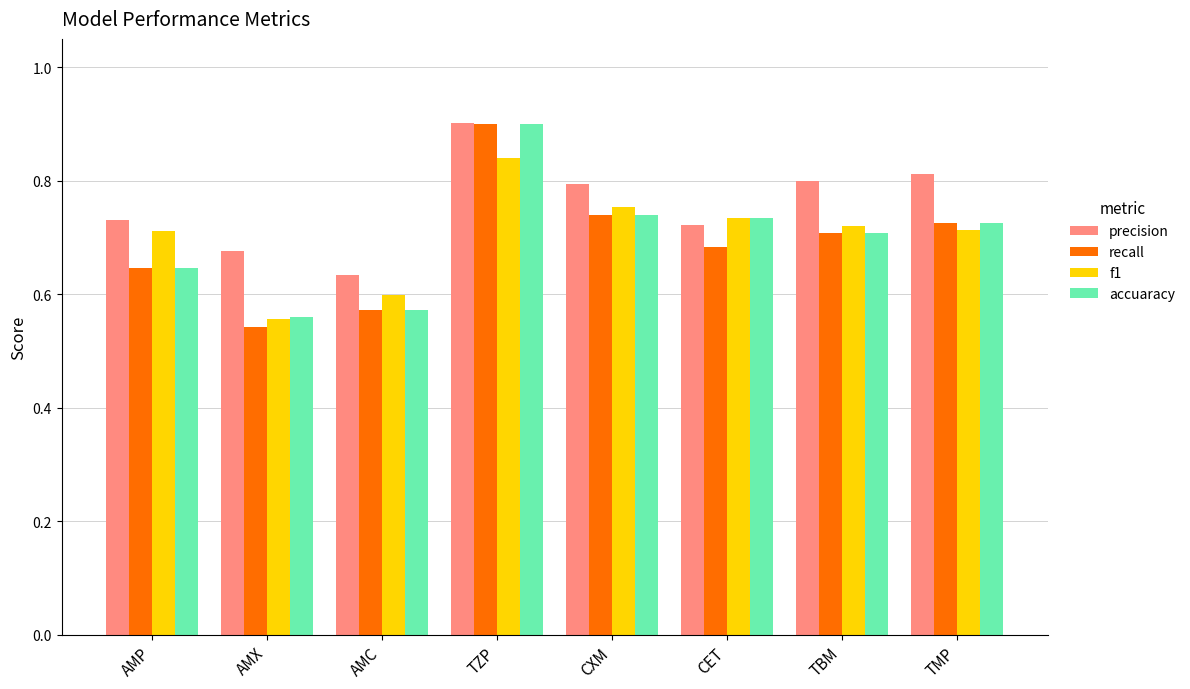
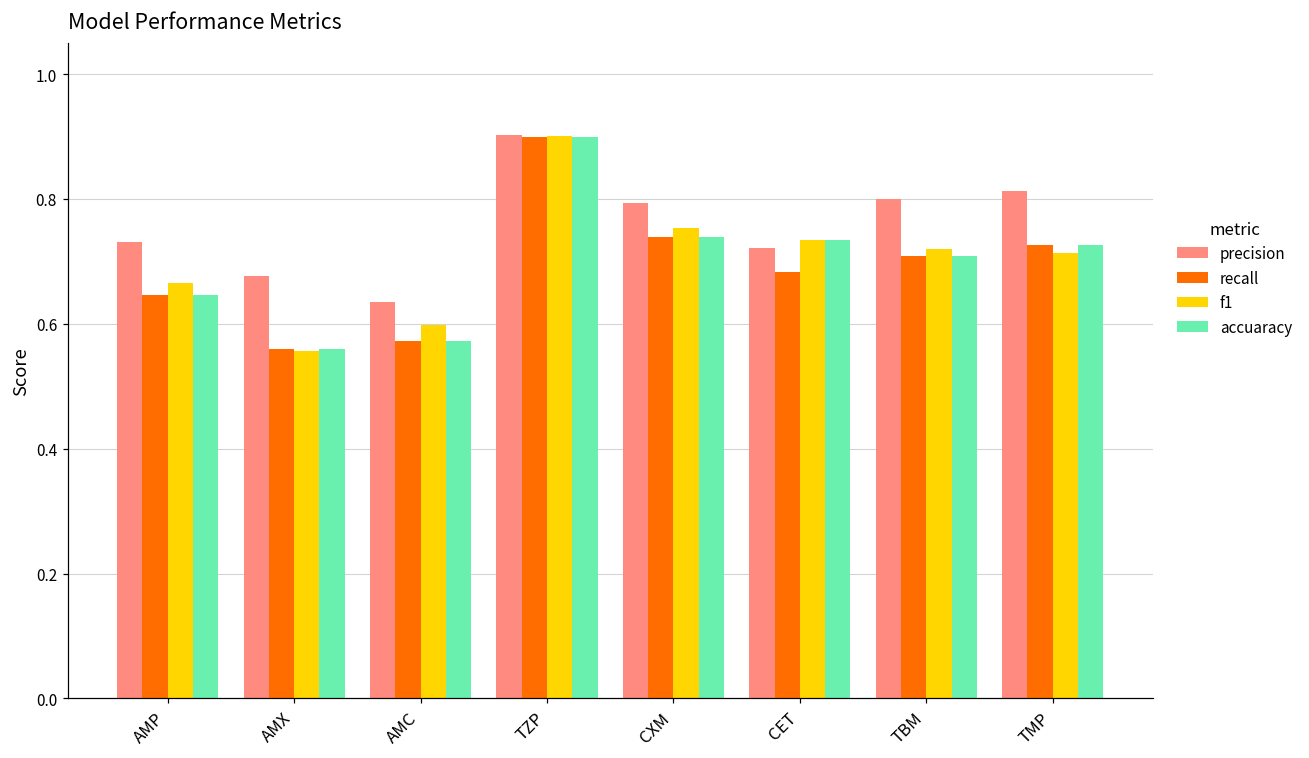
  {
    "precision": {
      "AMP": 0.73,
      "AMX": 0.68,
      "AMC": 0.63,
      "TZP": 0.90,
      "CXM": 0.79,
      "CET": 0.72,
      "TBM": 0.80,
      "TMP": 0.81
    },
    "recall": {
      "AMP": 0.65,
-     "AMX": 0.54,
+     "AMX": 0.56,
      "AMC": 0.57,
      "TZP": 0.90,
      "CXM": 0.74,
      "CET": 0.68,
      "TBM": 0.71,
      "TMP": 0.73
    },
    "f1": {
-     "AMP": 0.71,
+     "AMP": 0.66,
      "AMX": 0.56,
      "AMC": 0.60,
-     "TZP": 0.84,
+     "TZP": 0.90,
      "CXM": 0.75,
      "CET": 0.73,
      "TBM": 0.72,
      "TMP": 0.71
    },
    "accuaracy": {
      "AMP": 0.65,
      "AMX": 0.56,
      "AMC": 0.57,
      "TZP": 0.90,
      "CXM": 0.74,
      "CET": 0.73,
      "TBM": 0.71,
      "TMP": 0.73
    }
  }
